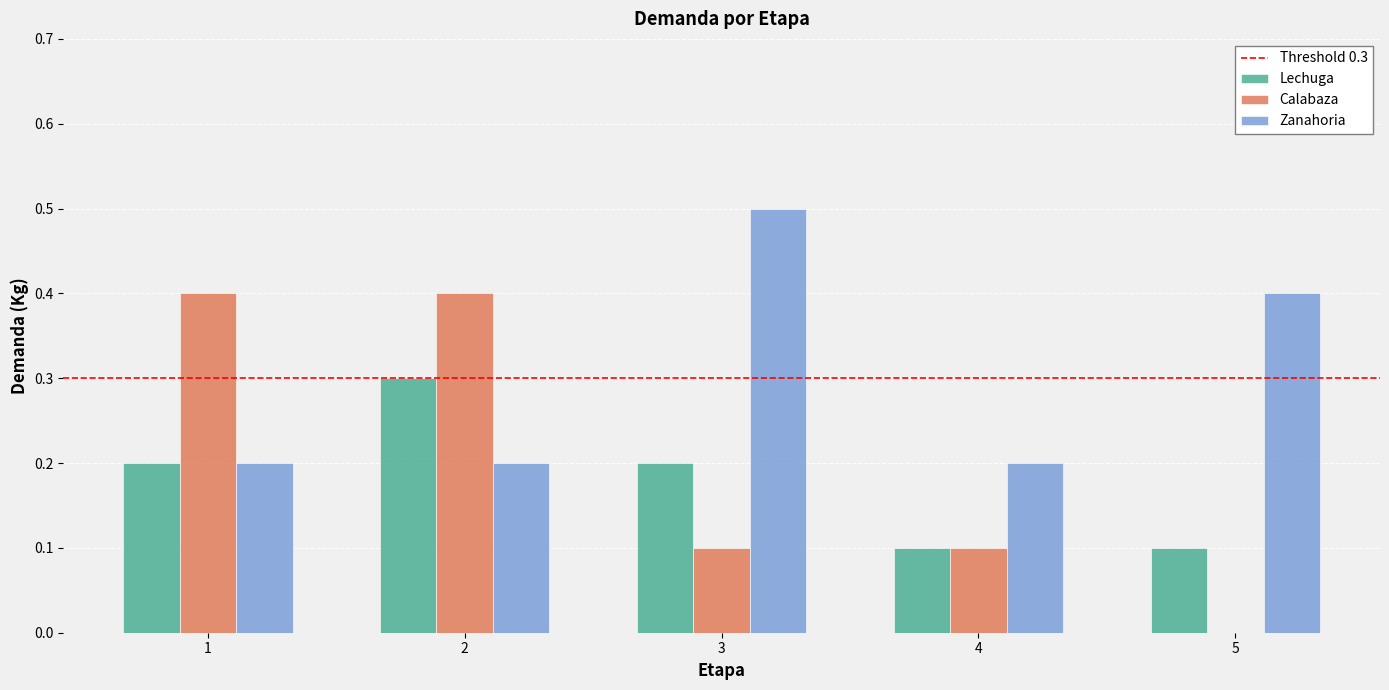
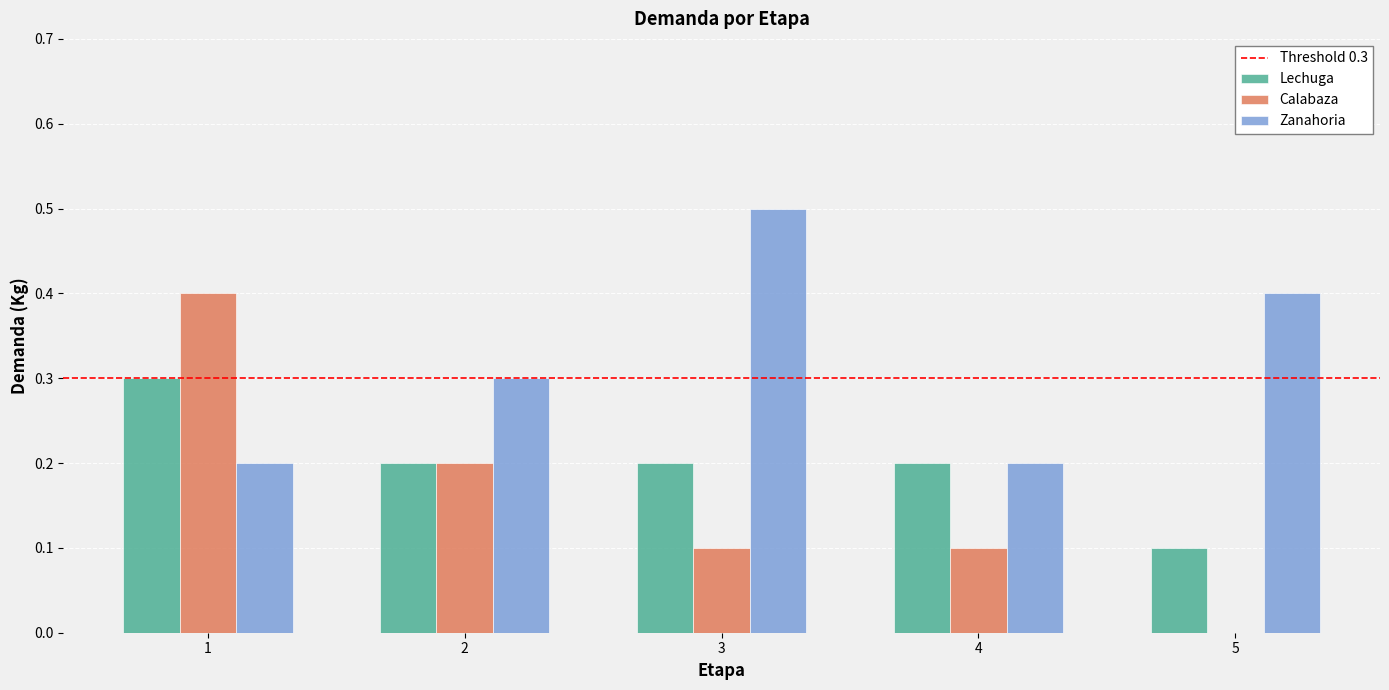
  {
    "Lechuga": {
-     "1": 0.2,
-     "2": 0.3,
+     "1": 0.3,
+     "2": 0.2,
      "3": 0.2,
-     "4": 0.1,
+     "4": 0.2,
      "5": 0.1
    },
    "Calabaza": {
      "1": 0.4,
-     "2": 0.4,
+     "2": 0.2,
      "3": 0.1,
      "4": 0.1,
      "5": 0.0
    },
    "Zanahoria": {
      "1": 0.2,
-     "2": 0.2,
+     "2": 0.3,
      "3": 0.5,
      "4": 0.2,
      "5": 0.4
    }
  }
